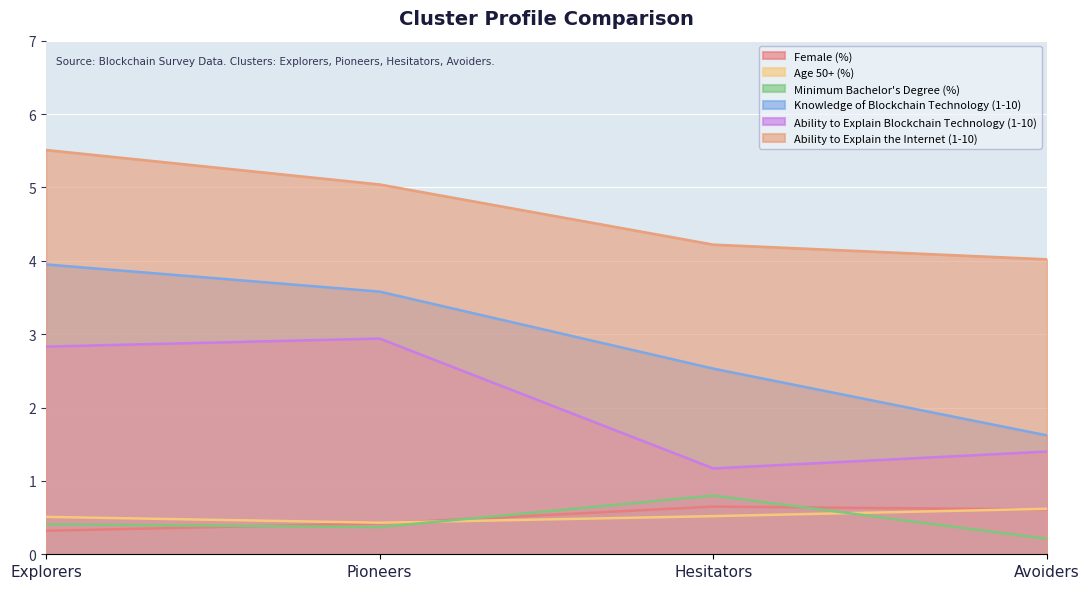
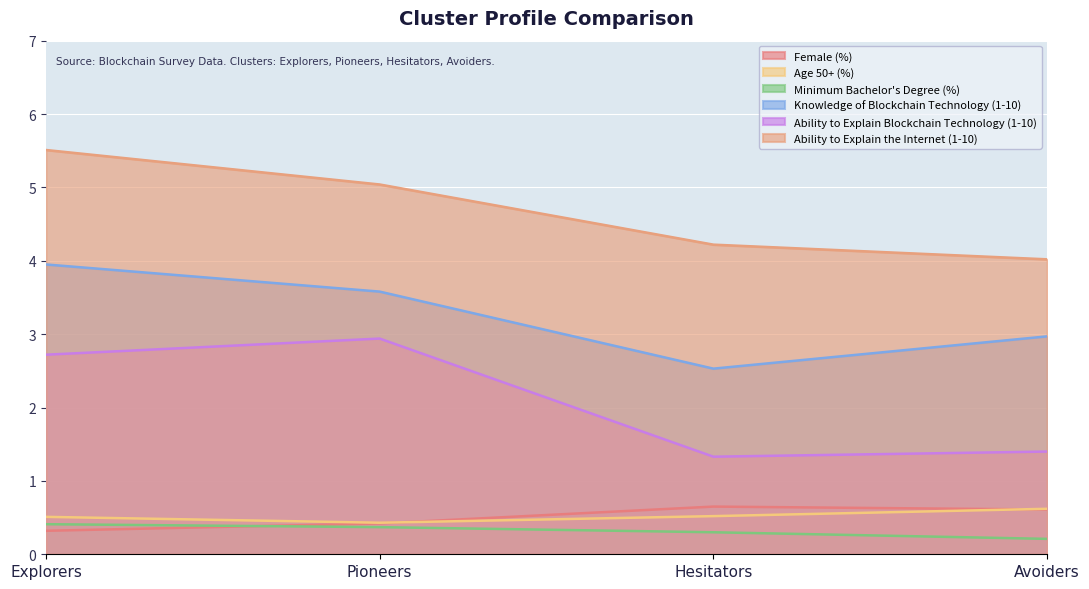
  {
    "Minimum Bachelor's Degree (%)": {
      "Explorers": 0.4,
      "Pioneers": 0.4,
-     "Hesitators": 0.8,
+     "Hesitators": 0.3,
      "Avoiders": 0.2
    },
    "Knowledge of Blockchain Technology (1-10)": {
      "Explorers": 4.0,
      "Pioneers": 3.6,
      "Hesitators": 2.5,
-     "Avoiders": 1.6
+     "Avoiders": 3.0
    },
    "Ability to Explain Blockchain Technology (1-10)": {
-     "Explorers": 2.8,
+     "Explorers": 2.7,
      "Pioneers": 2.9,
-     "Hesitators": 1.2,
+     "Hesitators": 1.3,
      "Avoiders": 1.4
    }
  }
